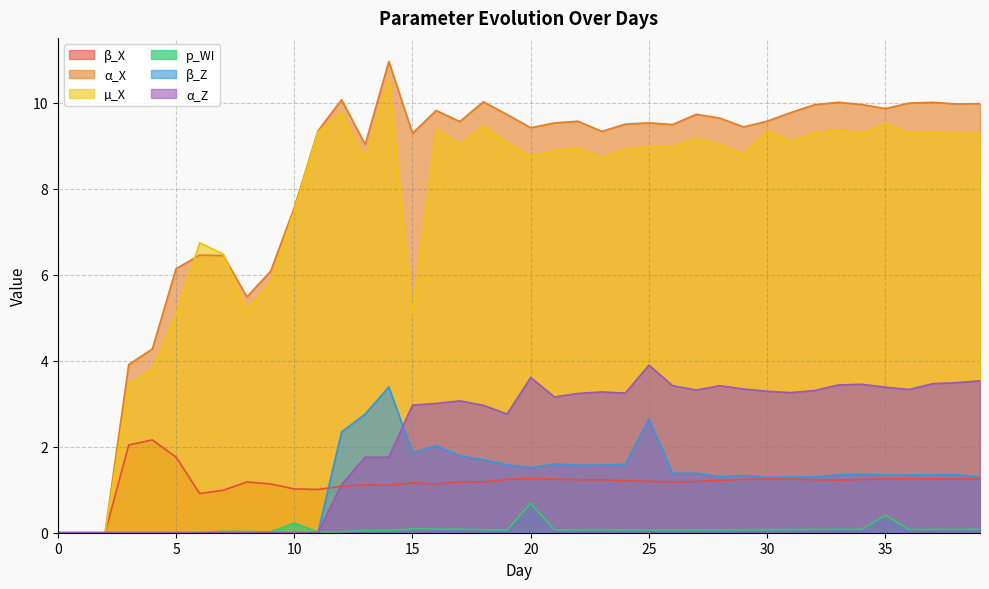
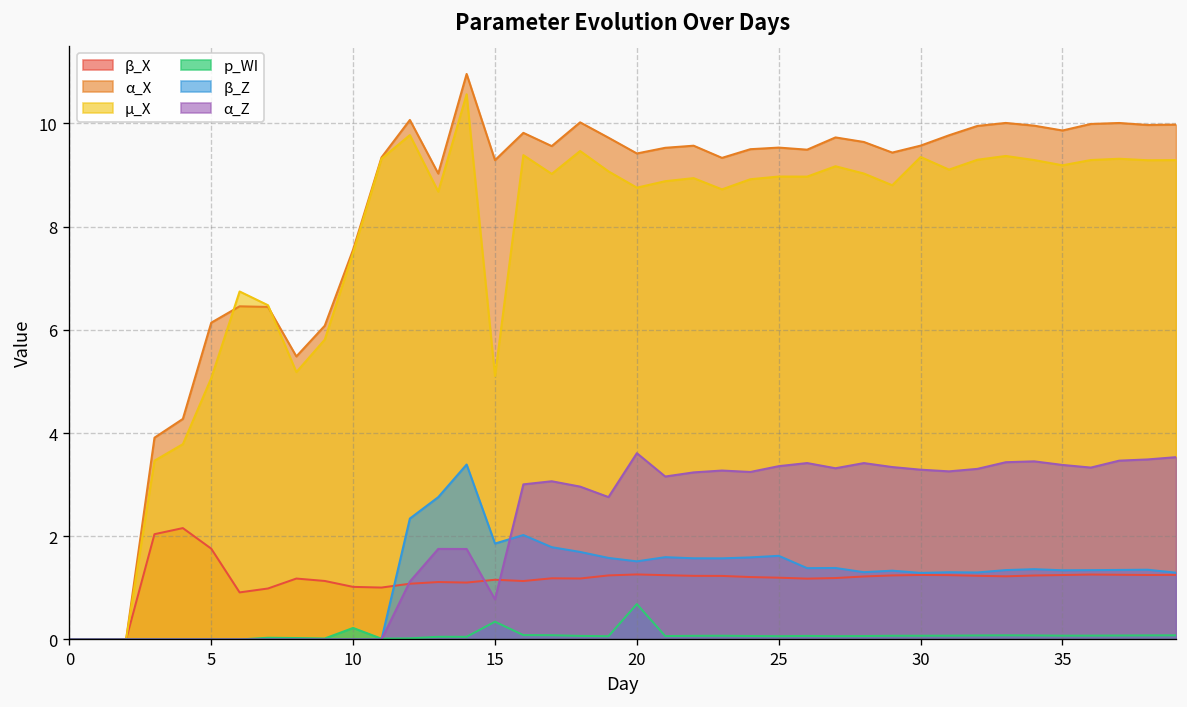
  {
    "µ_X": {
      "5": 5.1,
      "15": 5.1,
      "20": 8.8,
      "25": 9.0,
      "30": 9.4,
-     "35": 9.5
+     "35": 9.2
    },
    "p_WI": {
      "10": 0.2,
-     "15": 0.1,
+     "15": 0.3,
      "20": 0.7,
      "25": 0.1,
      "30": 0.1,
-     "35": 0.4
+     "35": 0.1
    },
    "β_Z": {
      "15": 1.9,
      "20": 1.5,
-     "25": 2.6,
+     "25": 1.6,
      "35": 1.3
    },
    "α_Z": {
-     "15": 3.0,
+     "15": 0.8,
      "20": 3.6,
-     "25": 3.9,
+     "25": 3.4,
      "30": 3.3,
      "35": 3.4
    }
  }
